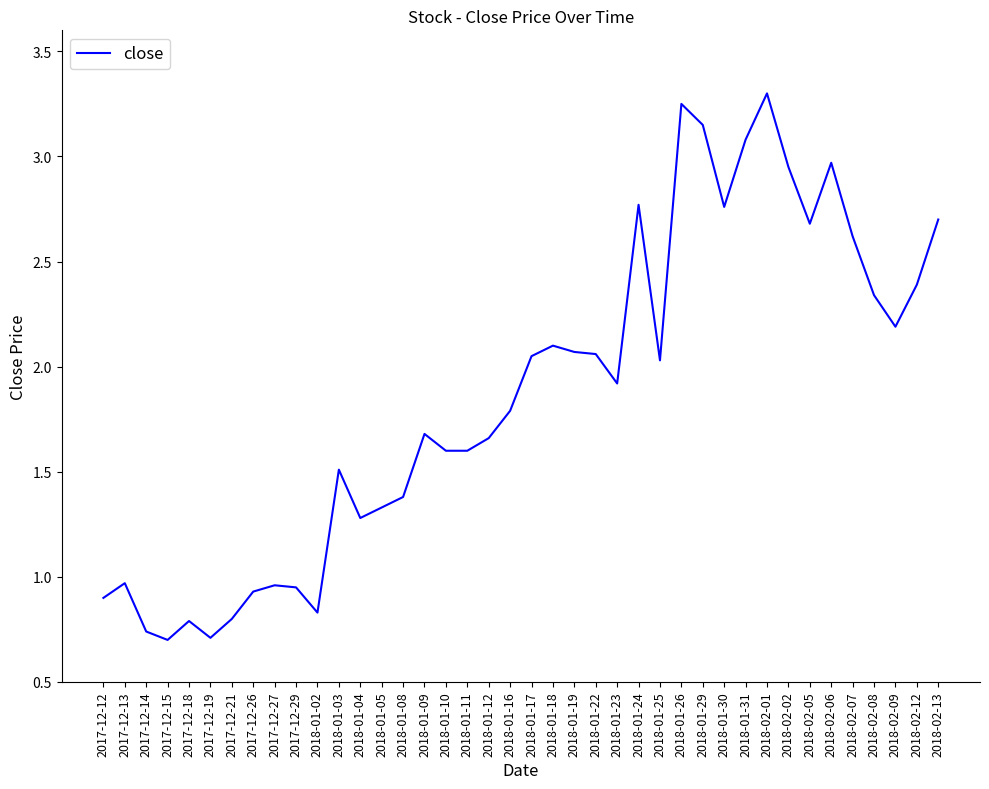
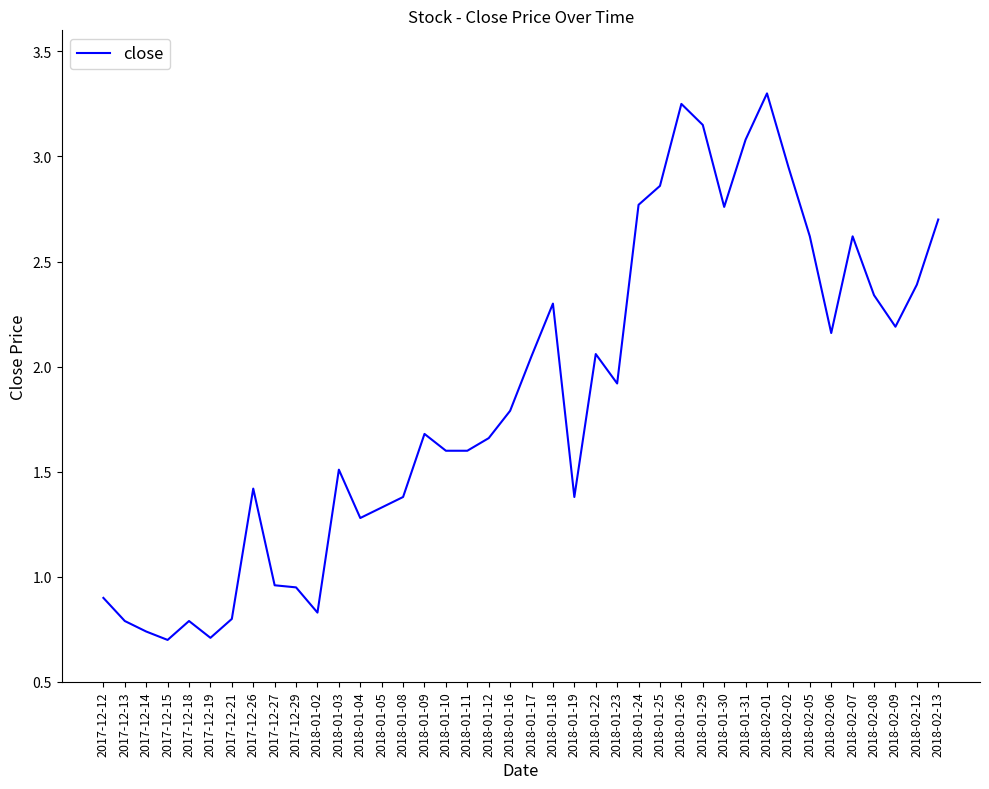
  {
    "2017-12-12": 0.90,
-   "2017-12-13": 0.97,
+   "2017-12-13": 0.79,
    "2017-12-14": 0.74,
    "2017-12-15": 0.70,
    "2017-12-18": 0.79,
    "2017-12-19": 0.71,
    "2017-12-21": 0.80,
-   "2017-12-26": 0.93,
+   "2017-12-26": 1.42,
    "2017-12-27": 0.96,
    "2017-12-29": 0.95,
    "2018-01-02": 0.83,
    "2018-01-03": 1.51,
    "2018-01-04": 1.28,
    "2018-01-05": 1.33,
    "2018-01-08": 1.38,
    "2018-01-09": 1.68,
    "2018-01-10": 1.60,
    "2018-01-11": 1.60,
    "2018-01-12": 1.66,
    "2018-01-16": 1.79,
    "2018-01-17": 2.05,
-   "2018-01-18": 2.1,
-   "2018-01-19": 2.07,
+   "2018-01-18": 2.3,
+   "2018-01-19": 1.38,
    "2018-01-22": 2.06,
    "2018-01-23": 1.92,
    "2018-01-24": 2.77,
-   "2018-01-25": 2.03,
+   "2018-01-25": 2.86,
    "2018-01-26": 3.25,
    "2018-01-29": 3.15,
    "2018-01-30": 2.76,
    "2018-01-31": 3.08,
    "2018-02-01": 3.30,
    "2018-02-02": 2.95,
-   "2018-02-05": 2.68,
-   "2018-02-06": 2.97,
+   "2018-02-05": 2.62,
+   "2018-02-06": 2.16,
    "2018-02-07": 2.62,
    "2018-02-08": 2.34,
    "2018-02-09": 2.19,
    "2018-02-12": 2.39,
    "2018-02-13": 2.70
  }
